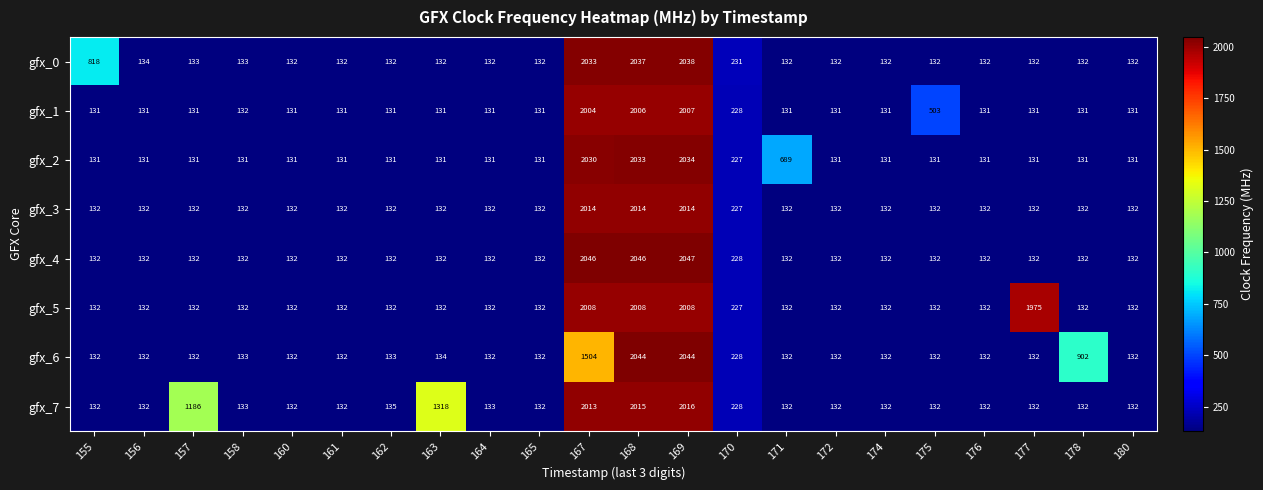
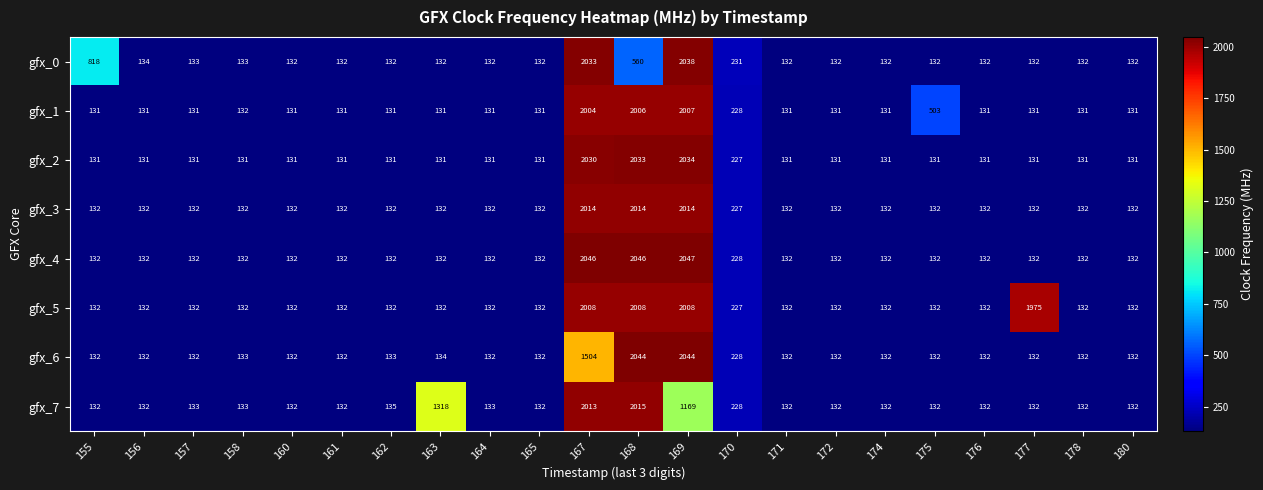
  {
    "gfx_0": {
      "155": 818,
      "156": 134,
      "157": 133,
      "158": 133,
      "160": 132,
      "161": 132,
      "162": 132,
      "163": 132,
      "164": 132,
      "165": 132,
      "167": 2033,
-     "168": 2037,
+     "168": 560,
      "169": 2038,
      "170": 231,
      "171": 132,
      "172": 132,
      "174": 132,
      "175": 132,
      "176": 132,
      "177": 132,
      "178": 132,
      "180": 132
    },
    "gfx_1": {
      "155": 131,
      "156": 131,
      "157": 131,
      "158": 132,
      "160": 131,
      "161": 131,
      "162": 131,
      "163": 131,
      "164": 131,
      "165": 131,
      "167": 2004,
      "168": 2006,
      "169": 2007,
      "170": 228,
      "171": 131,
      "172": 131,
      "174": 131,
      "175": 503,
      "176": 131,
      "177": 131,
      "178": 131,
      "180": 131
    },
    "gfx_2": {
      "155": 131,
      "156": 131,
      "157": 131,
      "158": 131,
      "160": 131,
      "161": 131,
      "162": 131,
      "163": 131,
      "164": 131,
      "165": 131,
      "167": 2030,
      "168": 2033,
      "169": 2034,
      "170": 227,
-     "171": 689,
+     "171": 131,
      "172": 131,
      "174": 131,
      "175": 131,
      "176": 131,
      "177": 131,
      "178": 131,
      "180": 131
    },
    "gfx_3": {
      "155": 132,
      "156": 132,
      "157": 132,
      "158": 132,
      "160": 132,
      "161": 132,
      "162": 132,
      "163": 132,
      "164": 132,
      "165": 132,
      "167": 2014,
      "168": 2014,
      "169": 2014,
      "170": 227,
      "171": 132,
      "172": 132,
      "174": 132,
      "175": 132,
      "176": 132,
      "177": 132,
      "178": 132,
      "180": 132
    },
    "gfx_4": {
      "155": 132,
      "156": 132,
      "157": 132,
      "158": 132,
      "160": 132,
      "161": 132,
      "162": 132,
      "163": 132,
      "164": 132,
      "165": 132,
      "167": 2046,
      "168": 2046,
      "169": 2047,
      "170": 228,
      "171": 132,
      "172": 132,
      "174": 132,
      "175": 132,
      "176": 132,
      "177": 132,
      "178": 132,
      "180": 132
    },
    "gfx_5": {
      "155": 132,
      "156": 132,
      "157": 132,
      "158": 132,
      "160": 132,
      "161": 132,
      "162": 132,
      "163": 132,
      "164": 132,
      "165": 132,
      "167": 2008,
      "168": 2008,
      "169": 2008,
      "170": 227,
      "171": 132,
      "172": 132,
      "174": 132,
      "175": 132,
      "176": 132,
      "177": 1975,
      "178": 132,
      "180": 132
    },
    "gfx_6": {
      "155": 132,
      "156": 132,
      "157": 132,
      "158": 133,
      "160": 132,
      "161": 132,
      "162": 133,
      "163": 134,
      "164": 132,
      "165": 132,
      "167": 1504,
      "168": 2044,
      "169": 2044,
      "170": 228,
      "171": 132,
      "172": 132,
      "174": 132,
      "175": 132,
      "176": 132,
      "177": 132,
-     "178": 902,
+     "178": 132,
      "180": 132
    },
    "gfx_7": {
      "155": 132,
      "156": 132,
-     "157": 1186,
+     "157": 133,
      "158": 133,
      "160": 132,
      "161": 132,
      "162": 135,
      "163": 1318,
      "164": 133,
      "165": 132,
      "167": 2013,
      "168": 2015,
-     "169": 2016,
+     "169": 1169,
      "170": 228,
      "171": 132,
      "172": 132,
      "174": 132,
      "175": 132,
      "176": 132,
      "177": 132,
      "178": 132,
      "180": 132
    }
  }
